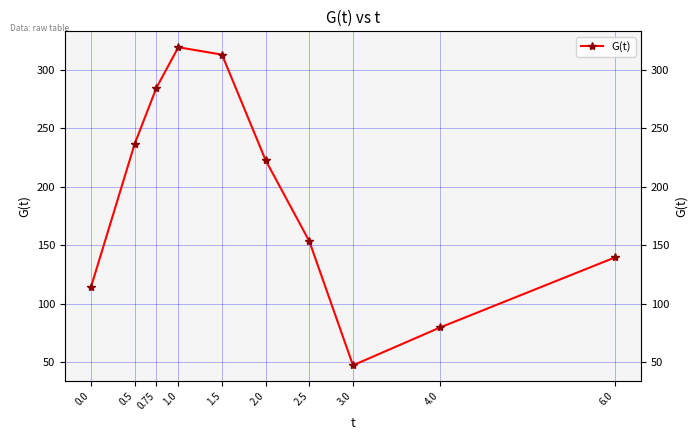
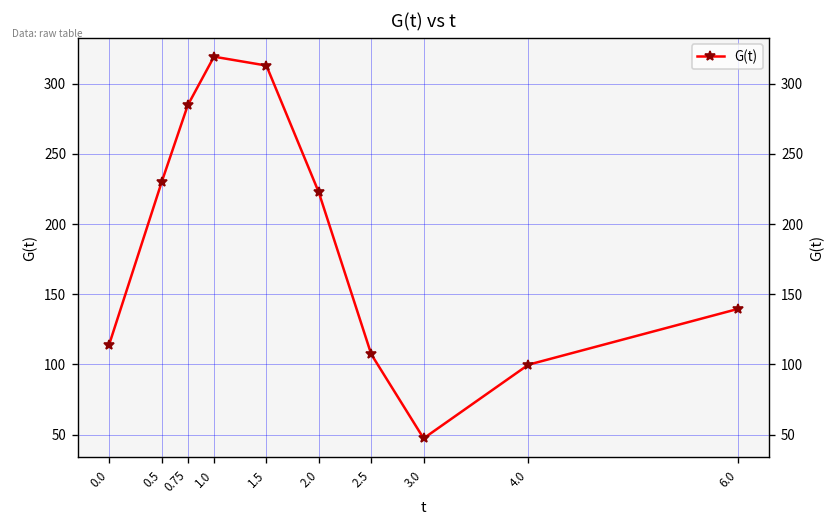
  {
    "0.0": 114,
-   "0.5": 237,
+   "0.5": 230,
    "0.75": 285,
    "1.0": 319,
    "1.5": 313,
    "2.0": 223,
-   "2.5": 153,
+   "2.5": 107,
    "3.0": 47,
-   "4.0": 80,
+   "4.0": 100,
    "6.0": 140
  }
